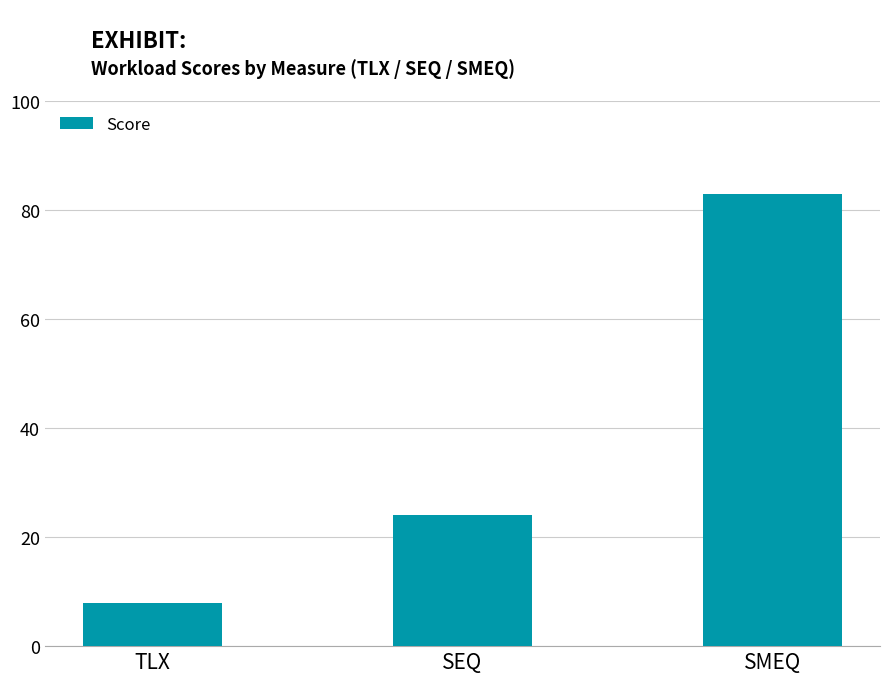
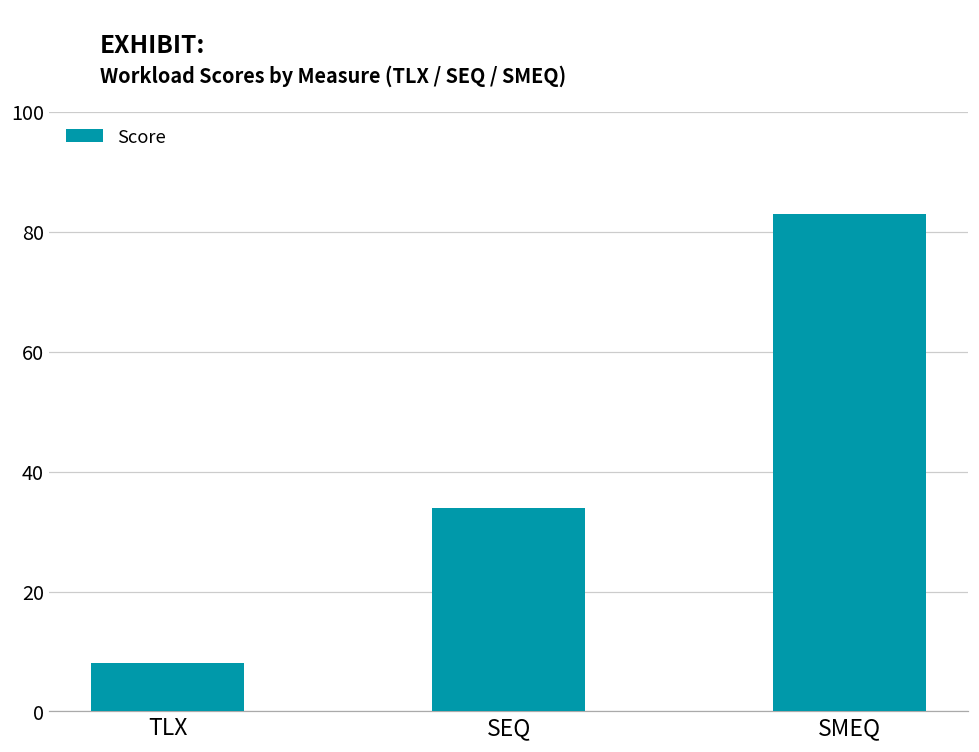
  {
    "TLX": 8,
-   "SEQ": 24,
+   "SEQ": 34,
    "SMEQ": 83
  }
